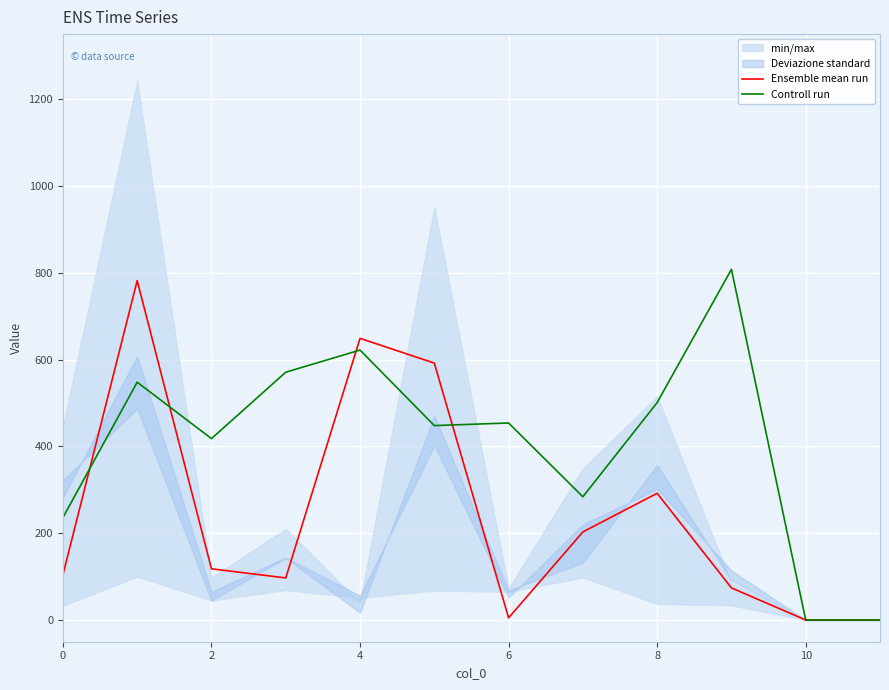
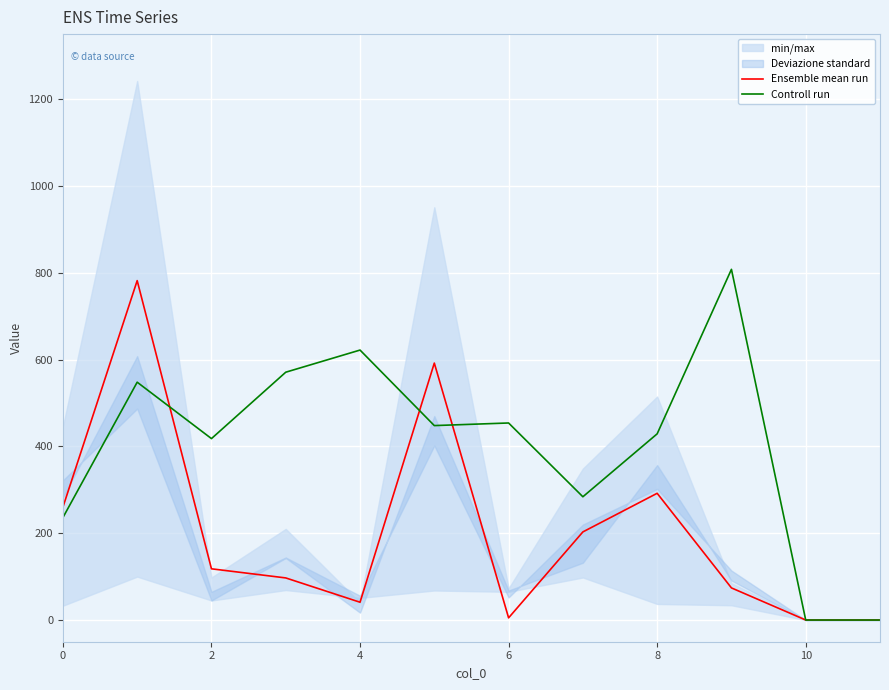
  {
    "Ensemble mean run": {
-     "0": 100,
+     "0": 260,
      "2": 120,
-     "4": 650,
+     "4": 40,
      "6": 10,
      "8": 290
    },
    "Controll run": {
      "0": 240,
      "2": 420,
      "4": 620,
      "6": 450,
-     "8": 500
+     "8": 430
    }
  }
